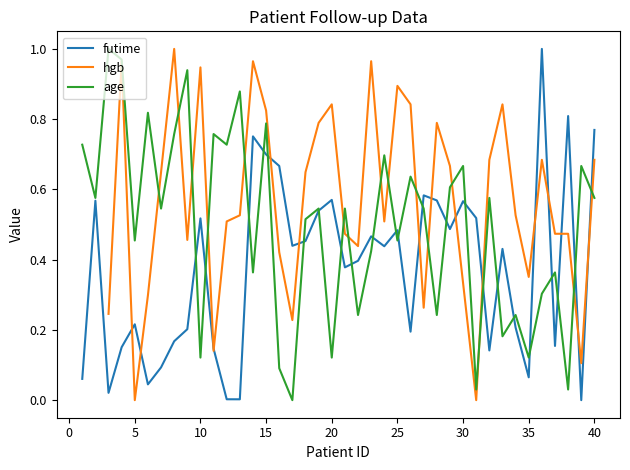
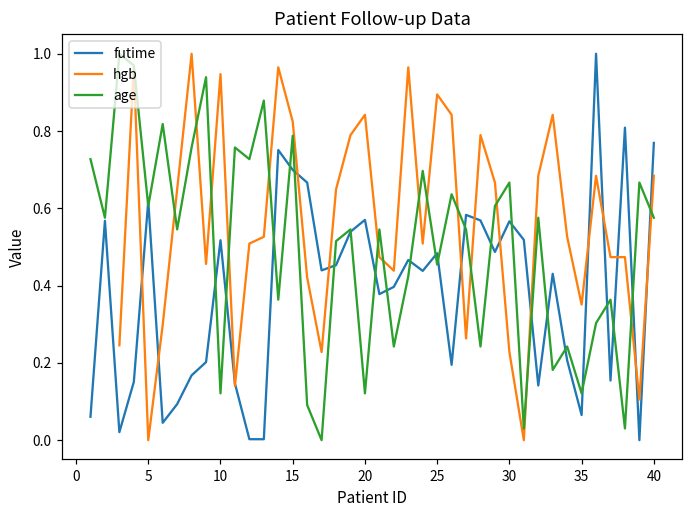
  {
    "futime": {
-     "5": 0.22,
+     "5": 0.62,
      "10": 0.52,
      "15": 0.70,
      "20": 0.57,
      "25": 0.48,
      "30": 0.57,
      "35": 0.07,
      "40": 0.77
    },
    "hgb": {
      "5": 0.00,
      "10": 0.95,
      "15": 0.82,
      "20": 0.84,
      "25": 0.89,
-     "30": 0.33,
+     "30": 0.23,
      "35": 0.35,
      "40": 0.68
    },
    "age": {
-     "5": 0.45,
+     "5": 0.61,
      "10": 0.12,
      "15": 0.79,
      "20": 0.12,
      "25": 0.45,
      "30": 0.67,
      "35": 0.12,
      "40": 0.58
    }
  }
